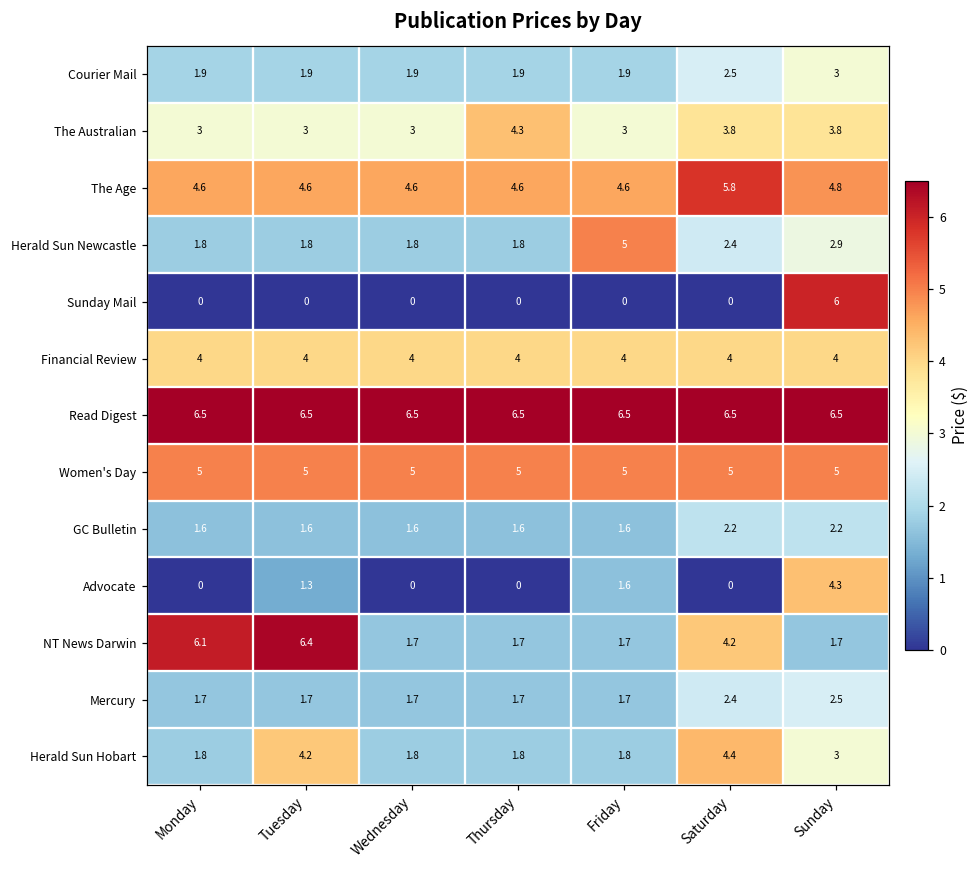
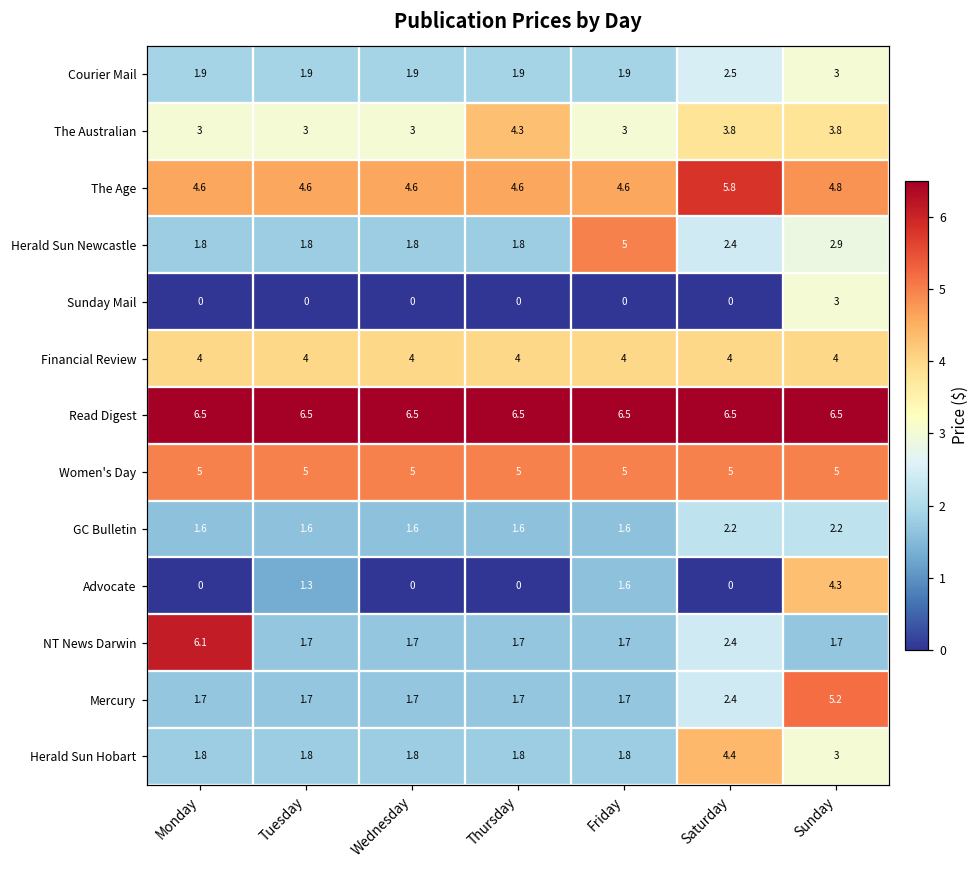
  {
    "Courier Mail": {
      "Monday": 1.9,
      "Tuesday": 1.9,
      "Wednesday": 1.9,
      "Thursday": 1.9,
      "Friday": 1.9,
      "Saturday": 2.5,
      "Sunday": 3
    },
    "The Australian": {
      "Monday": 3,
      "Tuesday": 3,
      "Wednesday": 3,
      "Thursday": 4.3,
      "Friday": 3,
      "Saturday": 3.8,
      "Sunday": 3.8
    },
    "The Age": {
      "Monday": 4.6,
      "Tuesday": 4.6,
      "Wednesday": 4.6,
      "Thursday": 4.6,
      "Friday": 4.6,
      "Saturday": 5.8,
      "Sunday": 4.8
    },
    "Herald Sun Newcastle": {
      "Monday": 1.8,
      "Tuesday": 1.8,
      "Wednesday": 1.8,
      "Thursday": 1.8,
      "Friday": 5,
      "Saturday": 2.4,
      "Sunday": 2.9
    },
    "Sunday Mail": {
      "Monday": 0,
      "Tuesday": 0,
      "Wednesday": 0,
      "Thursday": 0,
      "Friday": 0,
      "Saturday": 0,
-     "Sunday": 6
+     "Sunday": 3
    },
    "Financial Review": {
      "Monday": 4,
      "Tuesday": 4,
      "Wednesday": 4,
      "Thursday": 4,
      "Friday": 4,
      "Saturday": 4,
      "Sunday": 4
    },
    "Read Digest": {
      "Monday": 6.5,
      "Tuesday": 6.5,
      "Wednesday": 6.5,
      "Thursday": 6.5,
      "Friday": 6.5,
      "Saturday": 6.5,
      "Sunday": 6.5
    },
    "Women's Day": {
      "Monday": 5,
      "Tuesday": 5,
      "Wednesday": 5,
      "Thursday": 5,
      "Friday": 5,
      "Saturday": 5,
      "Sunday": 5
    },
    "GC Bulletin": {
      "Monday": 1.6,
      "Tuesday": 1.6,
      "Wednesday": 1.6,
      "Thursday": 1.6,
      "Friday": 1.6,
      "Saturday": 2.2,
      "Sunday": 2.2
    },
    "Advocate": {
      "Monday": 0,
      "Tuesday": 1.3,
      "Wednesday": 0,
      "Thursday": 0,
      "Friday": 1.6,
      "Saturday": 0,
      "Sunday": 4.3
    },
    "NT News Darwin": {
      "Monday": 6.1,
-     "Tuesday": 6.4,
+     "Tuesday": 1.7,
      "Wednesday": 1.7,
      "Thursday": 1.7,
      "Friday": 1.7,
-     "Saturday": 4.2,
+     "Saturday": 2.4,
      "Sunday": 1.7
    },
    "Mercury": {
      "Monday": 1.7,
      "Tuesday": 1.7,
      "Wednesday": 1.7,
      "Thursday": 1.7,
      "Friday": 1.7,
      "Saturday": 2.4,
-     "Sunday": 2.5
+     "Sunday": 5.2
    },
    "Herald Sun Hobart": {
      "Monday": 1.8,
-     "Tuesday": 4.2,
+     "Tuesday": 1.8,
      "Wednesday": 1.8,
      "Thursday": 1.8,
      "Friday": 1.8,
      "Saturday": 4.4,
      "Sunday": 3
    }
  }
